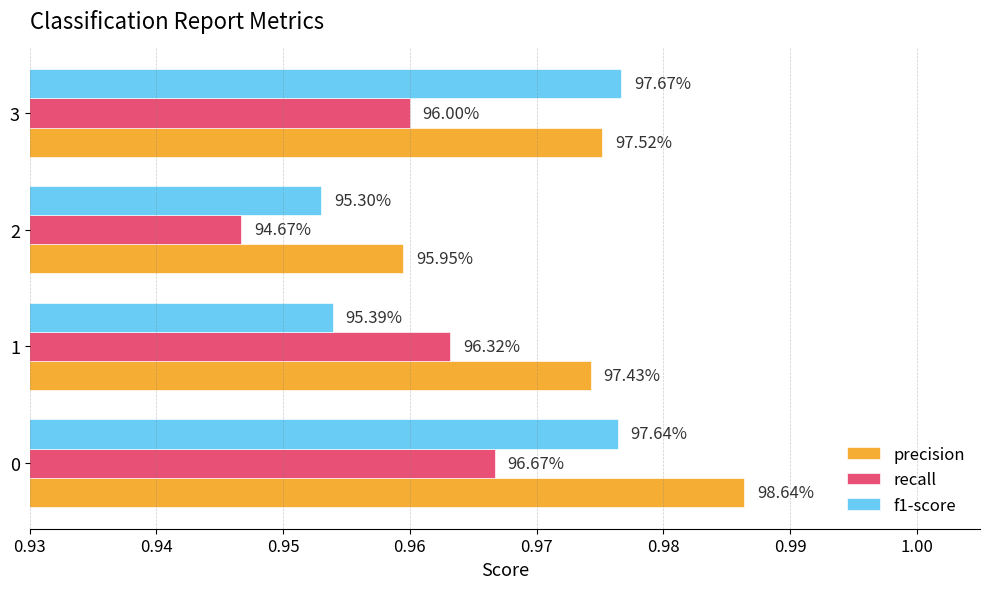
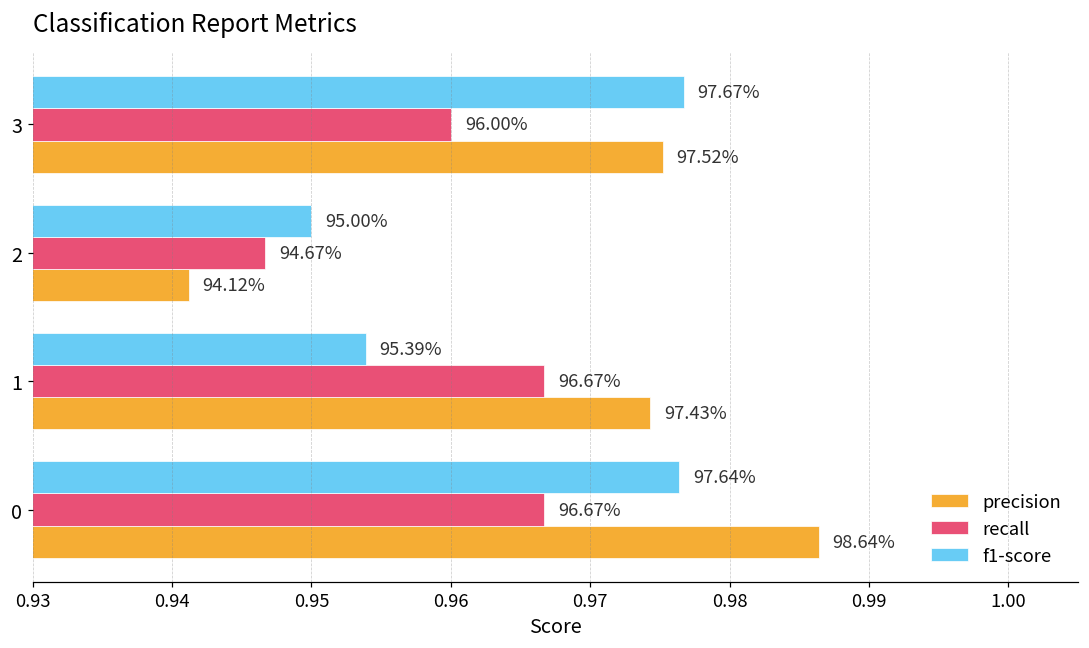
  {
    "precision": {
      "3": "97.52%",
-     "2": "95.95%",
+     "2": "94.12%",
      "1": "97.43%",
      "0": "98.64%"
    },
    "recall": {
      "3": "96.00%",
      "2": "94.67%",
-     "1": "96.32%",
+     "1": "96.67%",
      "0": "96.67%"
    },
    "f1-score": {
      "3": "97.67%",
-     "2": "95.30%",
+     "2": "95.00%",
      "1": "95.39%",
      "0": "97.64%"
    }
  }
